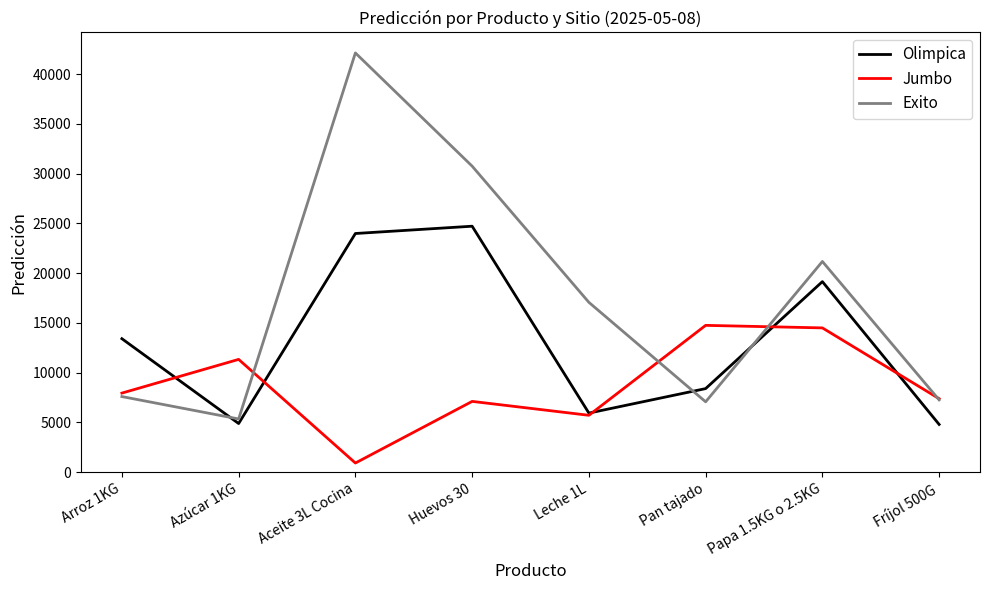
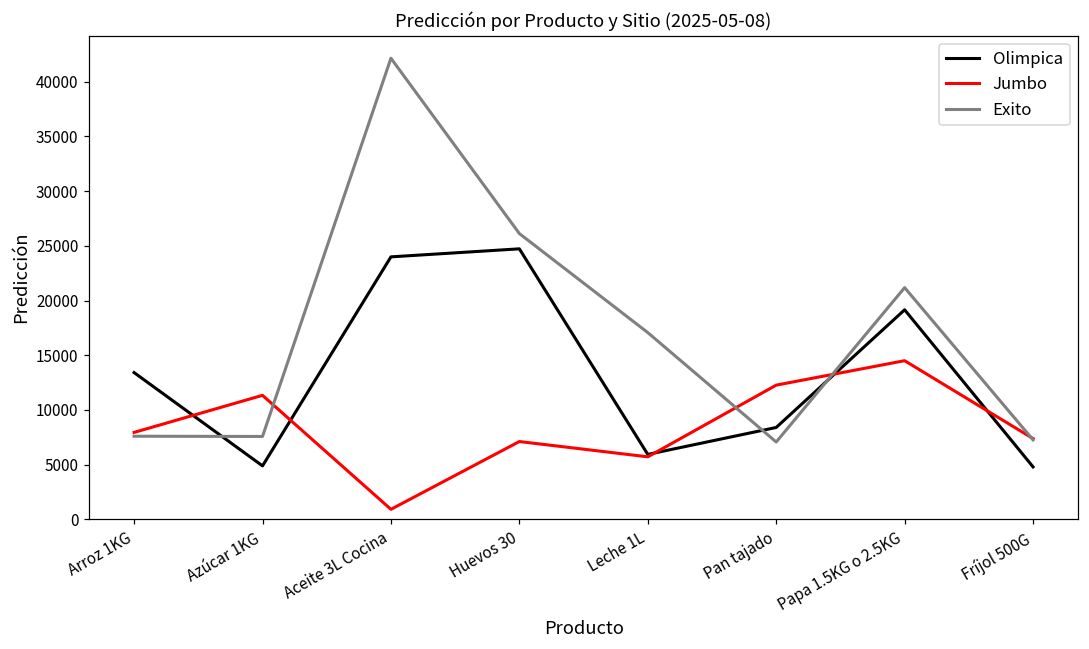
  {
    "Olimpica": {
      "Arroz 1KG": 13000,
      "Azúcar 1KG": 5000,
      "Aceite 3L Cocina": 24000,
      "Huevos 30": 25000,
      "Pan tajado": 8000,
      "Papa 1.5KG o 2.5KG": 19000,
      "Fríjol 500G": 5000
    },
    "Jumbo": {
      "Arroz 1KG": 8000,
      "Azúcar 1KG": 11000,
      "Aceite 3L Cocina": 1000,
      "Huevos 30": 7000,
-     "Pan tajado": 15000,
+     "Pan tajado": 12000,
      "Papa 1.5KG o 2.5KG": 15000
    },
    "Exito": {
      "Arroz 1KG": 8000,
-     "Azúcar 1KG": 5000,
+     "Azúcar 1KG": 8000,
      "Aceite 3L Cocina": 42000,
-     "Huevos 30": 31000,
+     "Huevos 30": 26000,
      "Leche 1L": 17000,
      "Pan tajado": 7000,
      "Papa 1.5KG o 2.5KG": 21000
    }
  }
